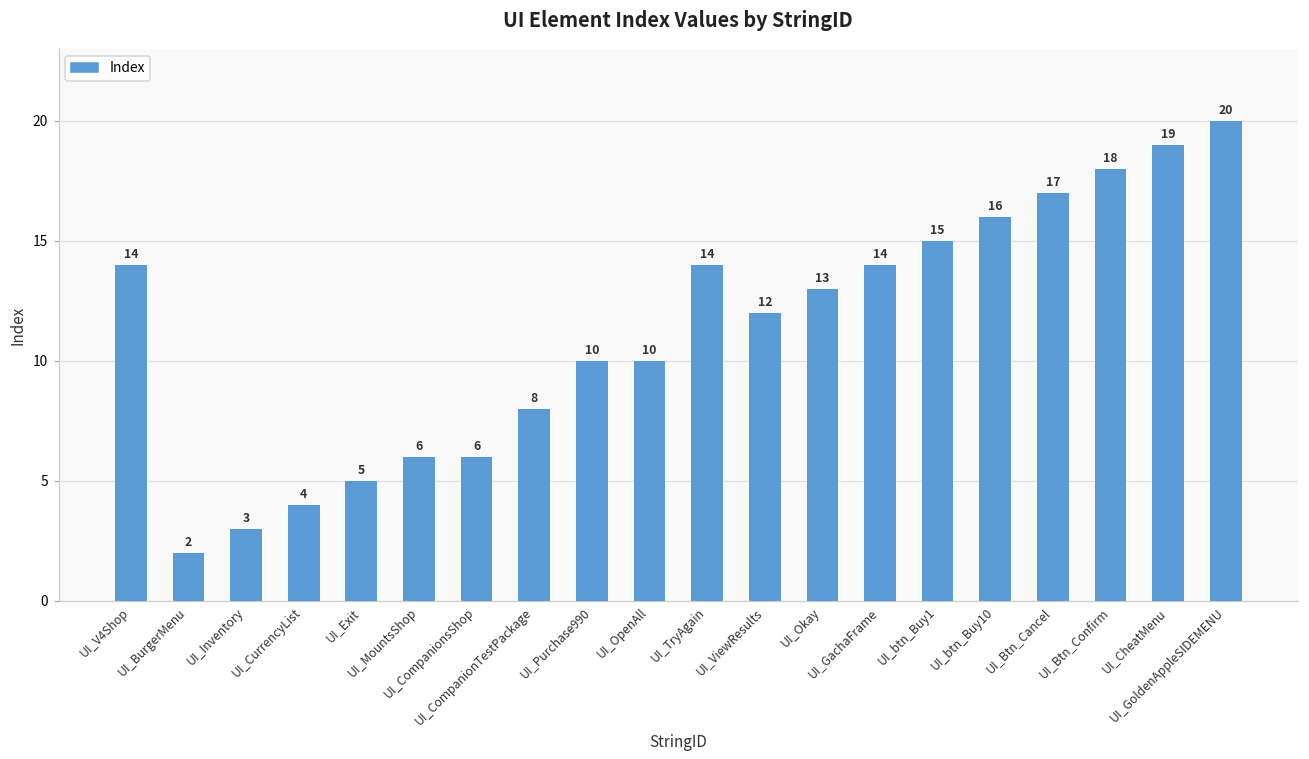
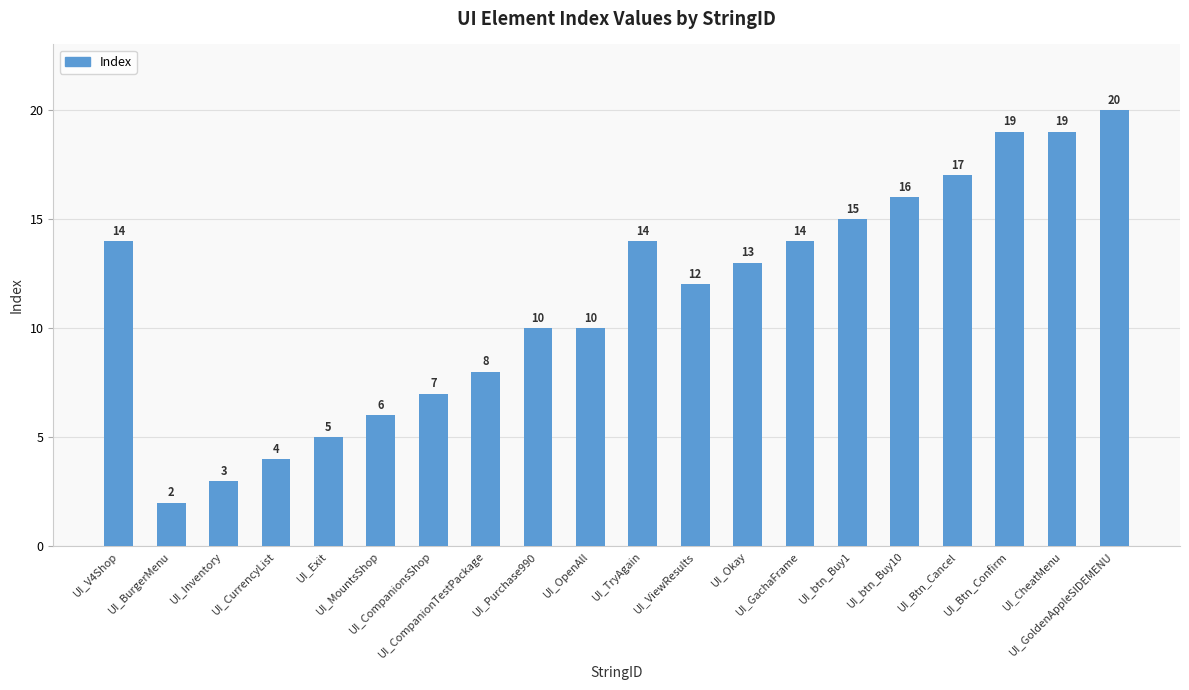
  {
    "UI_V4Shop": 14,
    "UI_BurgerMenu": 2,
    "UI_Inventory": 3,
    "UI_CurrencyList": 4,
    "UI_Exit": 5,
    "UI_MountsShop": 6,
-   "UI_CompanionsShop": 6,
+   "UI_CompanionsShop": 7,
    "UI_CompanionTestPackage": 8,
    "UI_Purchase990": 10,
    "UI_OpenAll": 10,
    "UI_TryAgain": 14,
    "UI_ViewResults": 12,
    "UI_Okay": 13,
    "UI_GachaFrame": 14,
    "UI_btn_Buy1": 15,
    "UI_btn_Buy10": 16,
    "UI_Btn_Cancel": 17,
-   "UI_Btn_Confirm": 18,
+   "UI_Btn_Confirm": 19,
    "UI_CheatMenu": 19,
    "UI_GoldenAppleSIDEMENU": 20
  }
